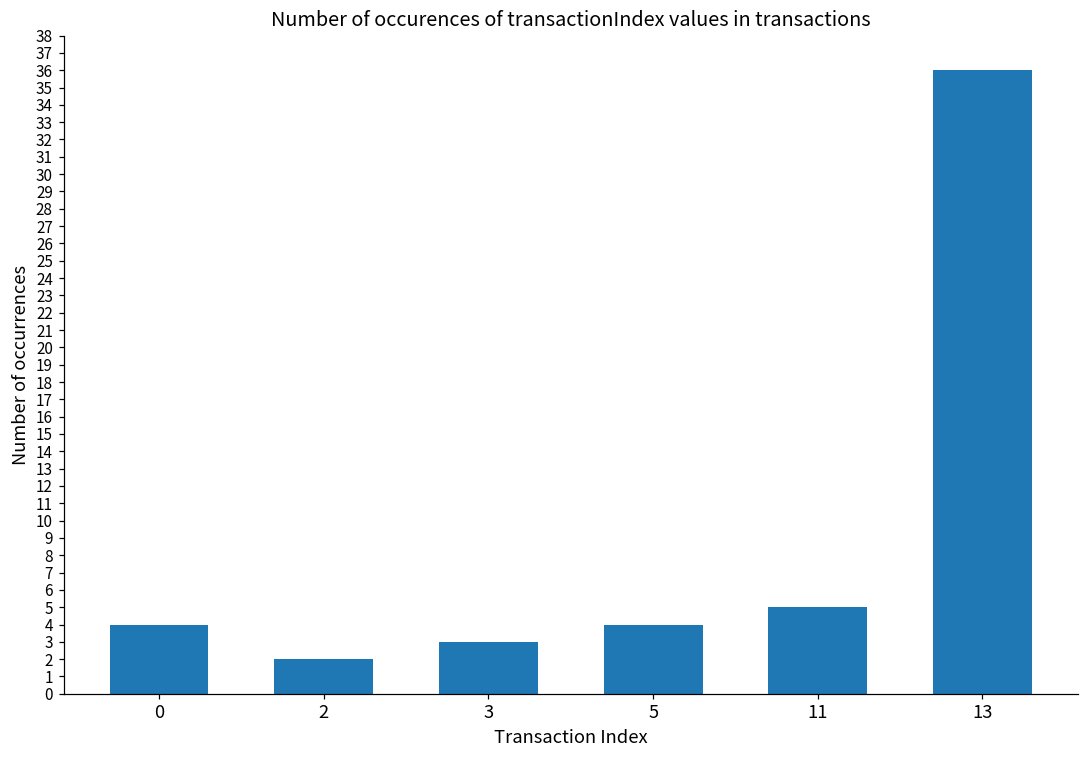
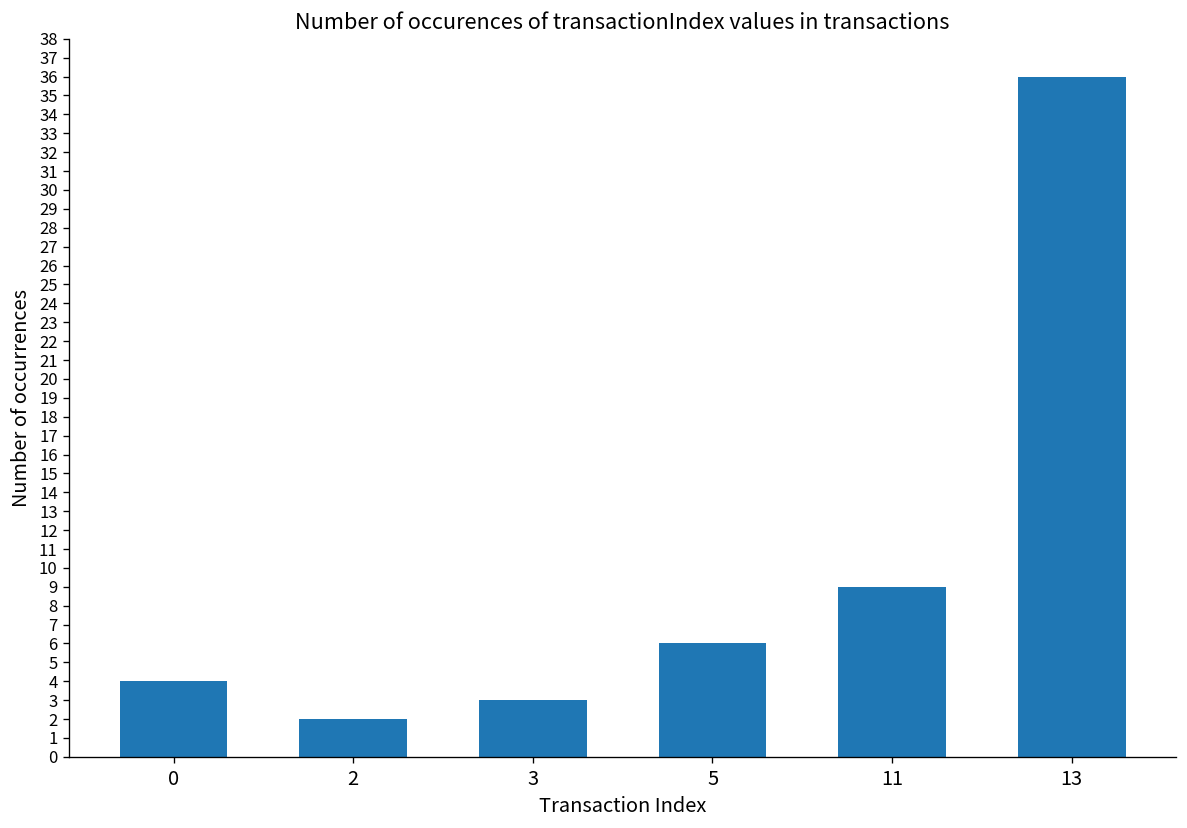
  {
    "0": 4,
    "2": 2,
    "3": 3,
-   "5": 4,
-   "11": 5,
+   "5": 6,
+   "11": 9,
    "13": 36
  }
